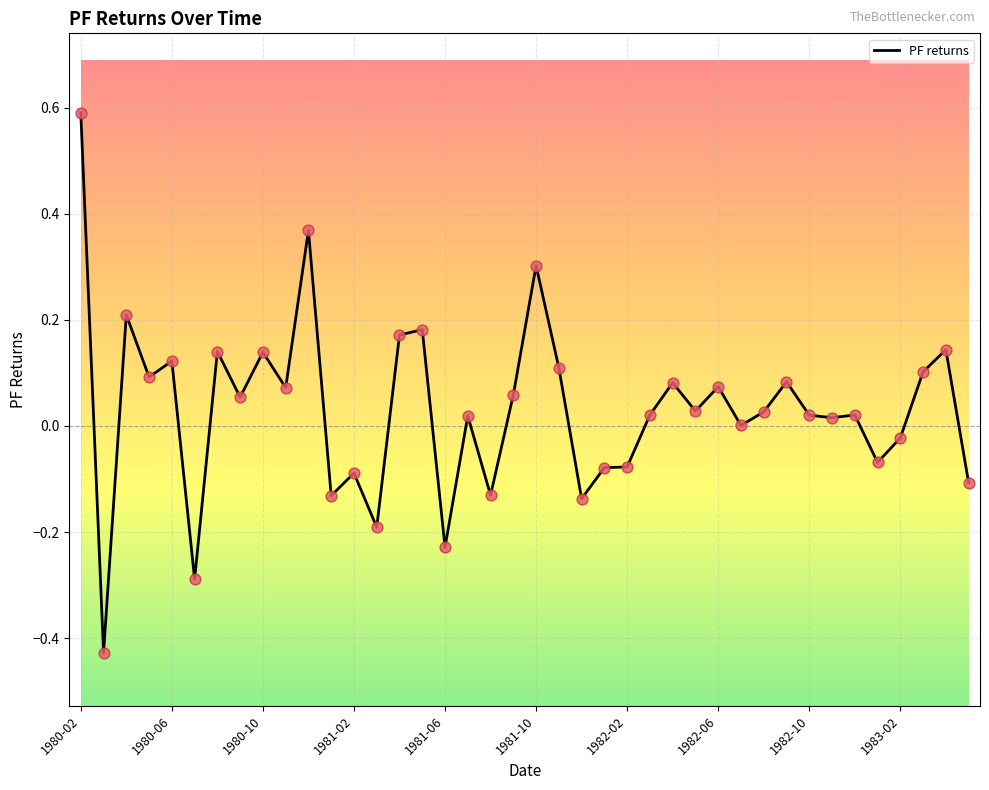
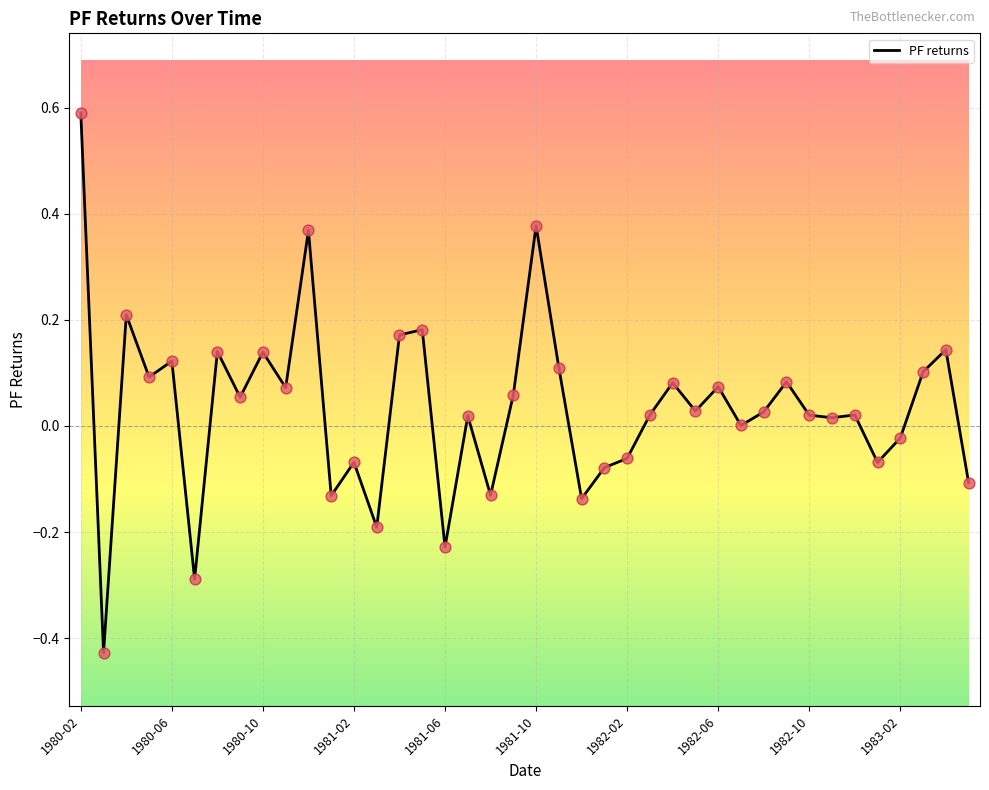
  {
    "1980-02": 0.59,
    "1980-06": 0.12,
    "1980-10": 0.14,
-   "1981-02": -0.09,
+   "1981-02": -0.07,
    "1981-06": -0.23,
-   "1981-10": 0.30,
-   "1982-02": -0.08,
+   "1981-10": 0.38,
+   "1982-02": -0.06,
    "1982-06": 0.07,
    "1982-10": 0.02,
    "1983-02": -0.02
  }
